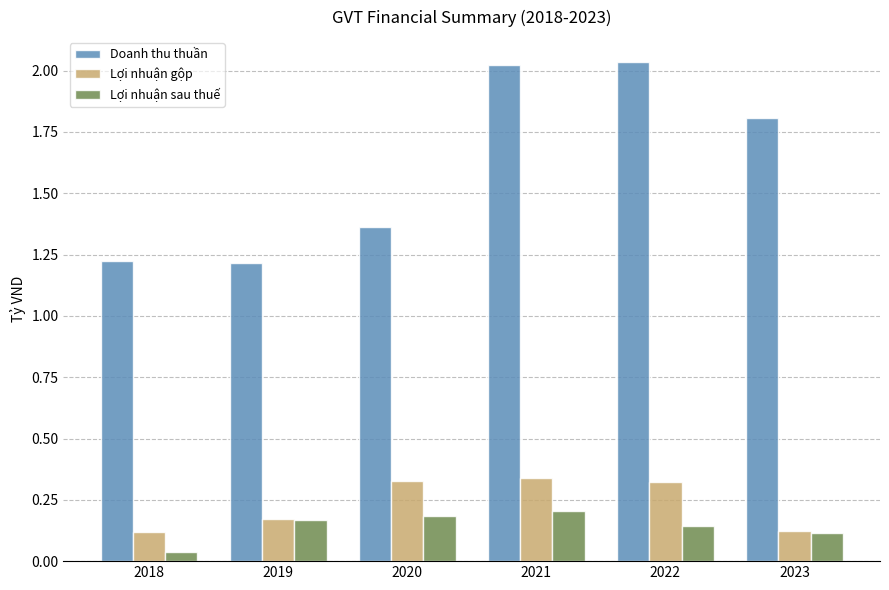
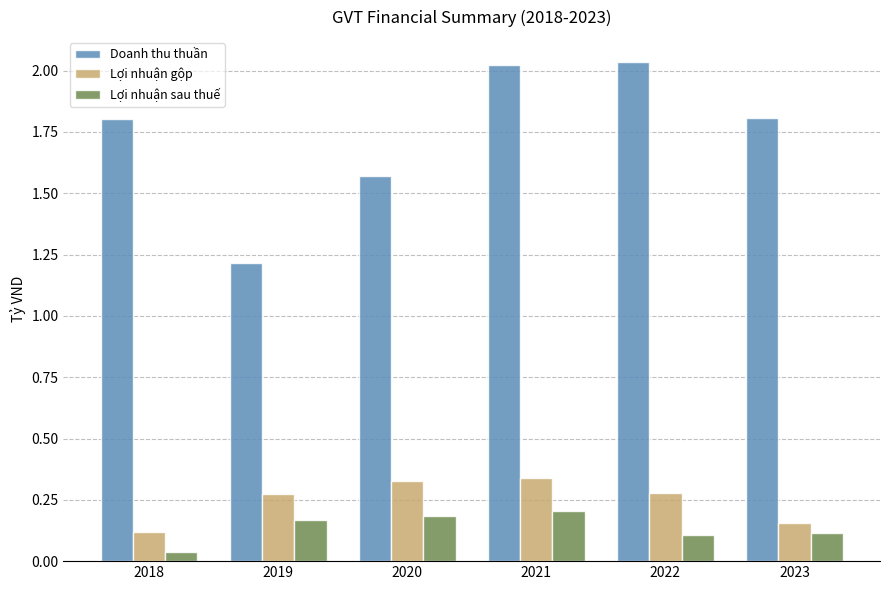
  {
    "Doanh thu thuần": {
-     "2018": 1.23,
+     "2018": 1.80,
      "2019": 1.22,
-     "2020": 1.36,
+     "2020": 1.57,
      "2021": 2.02,
      "2022": 2.04,
      "2023": 1.81
    },
    "Lợi nhuận gộp": {
      "2018": 0.12,
-     "2019": 0.17,
+     "2019": 0.27,
      "2020": 0.33,
      "2021": 0.34,
-     "2022": 0.32,
-     "2023": 0.12
+     "2022": 0.28,
+     "2023": 0.16
    },
    "Lợi nhuận sau thuế": {
      "2018": 0.04,
      "2019": 0.17,
      "2020": 0.19,
      "2021": 0.20,
-     "2022": 0.14,
+     "2022": 0.11,
      "2023": 0.11
    }
  }
